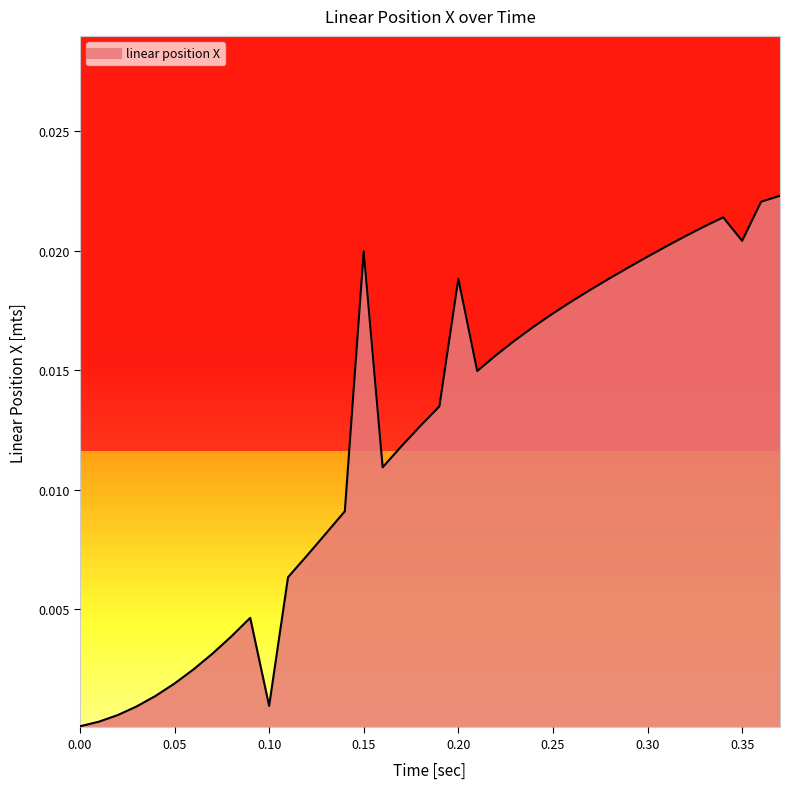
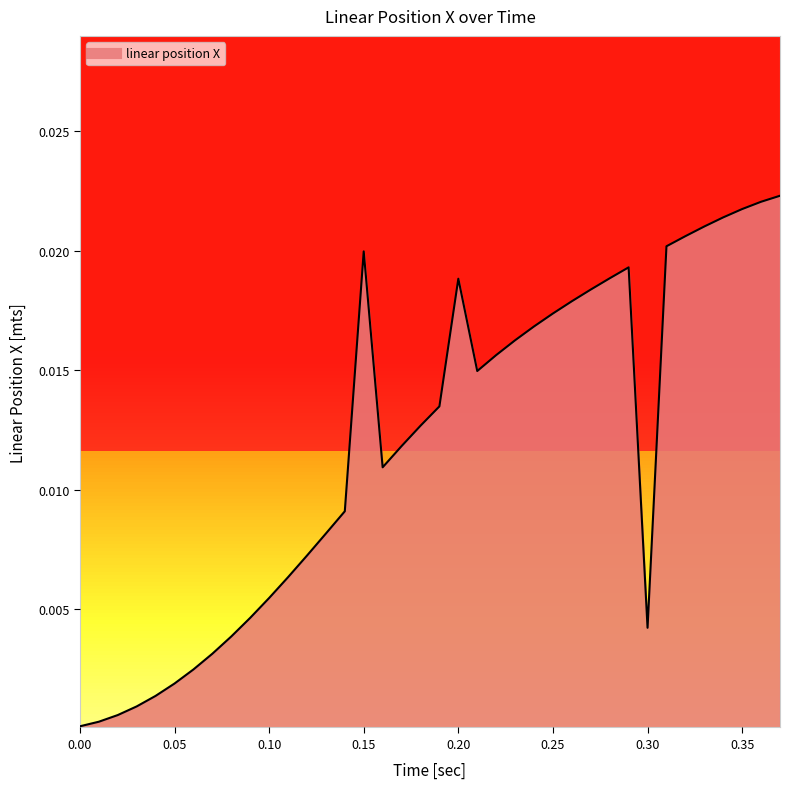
  {
    "linear position X": {
      "0.05": 0.0019,
-     "0.10": 0.0010,
+     "0.10": 0.0055,
      "0.15": 0.0200,
      "0.20": 0.0188,
      "0.25": 0.0174,
-     "0.30": 0.0197,
-     "0.35": 0.0204
+     "0.30": 0.0042,
+     "0.35": 0.0217
    }
  }
